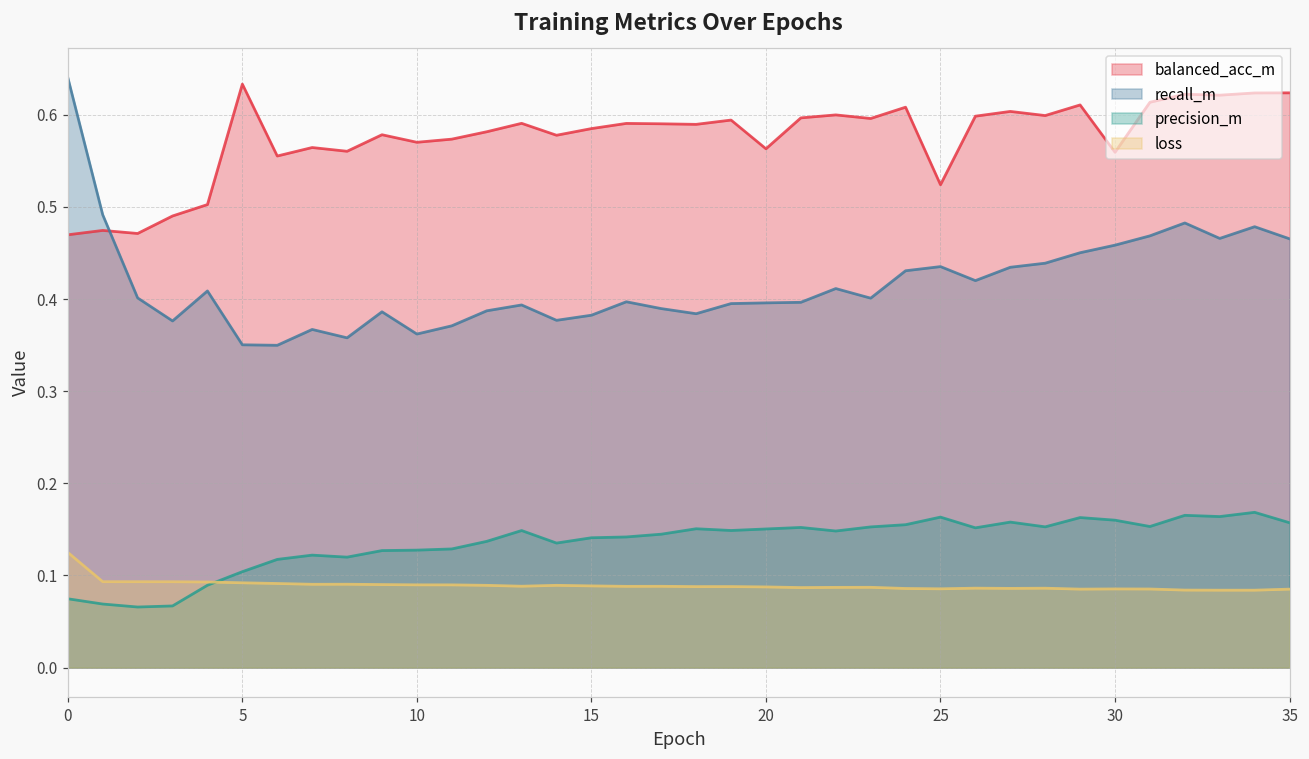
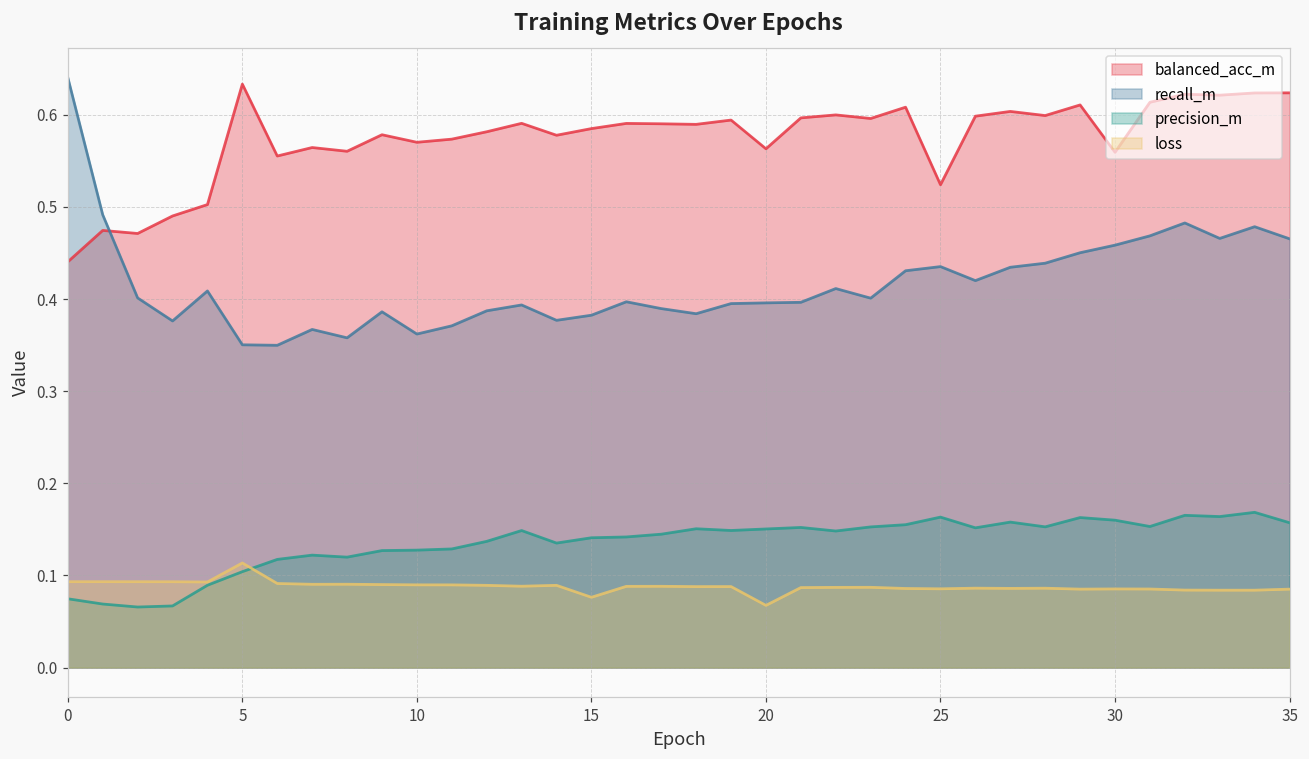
  {
    "balanced_acc_m": {
-     "0": 0.47,
+     "0": 0.44,
      "5": 0.63,
      "10": 0.57,
      "15": 0.59,
      "20": 0.56,
      "25": 0.52,
      "35": 0.62
    },
    "loss": {
-     "0": 0.13,
-     "5": 0.09,
+     "0": 0.09,
+     "5": 0.11,
      "10": 0.09,
-     "15": 0.09,
-     "20": 0.09,
+     "15": 0.08,
+     "20": 0.07,
      "25": 0.09,
      "30": 0.09,
      "35": 0.09
    }
  }
